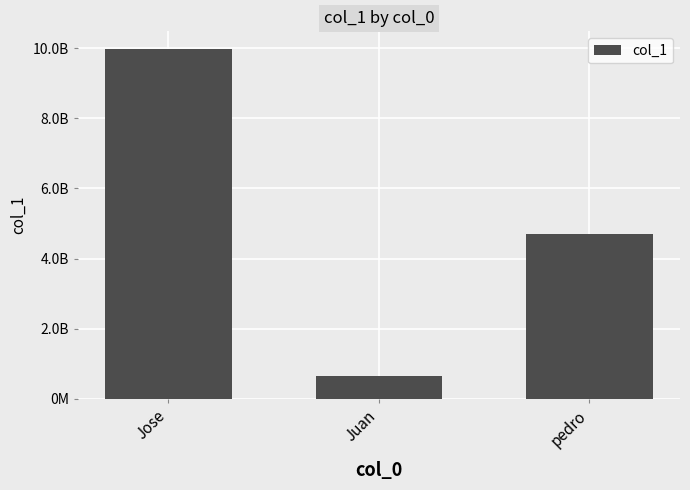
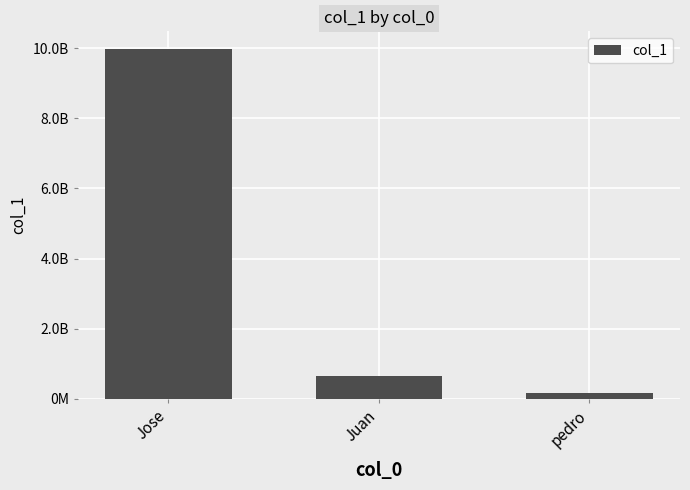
  {
    "Jose": 10000000000,
    "Juan": 700000000,
-   "pedro": 4700000000
+   "pedro": 200000000
  }
